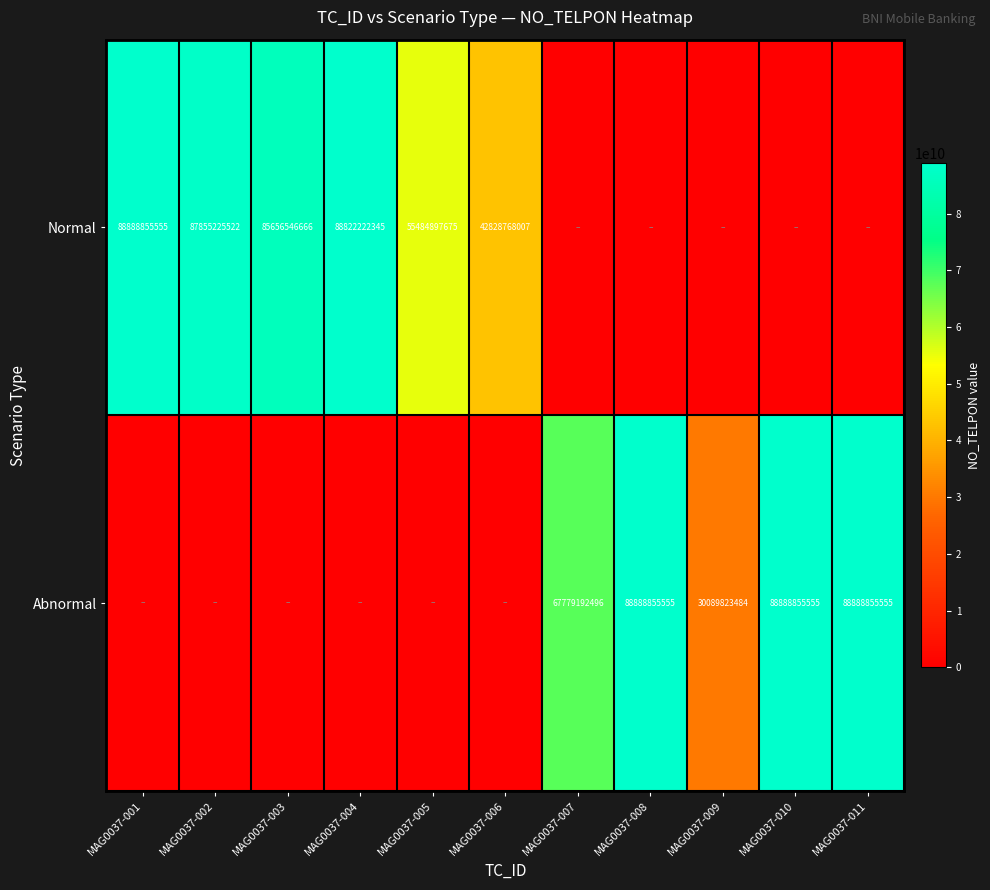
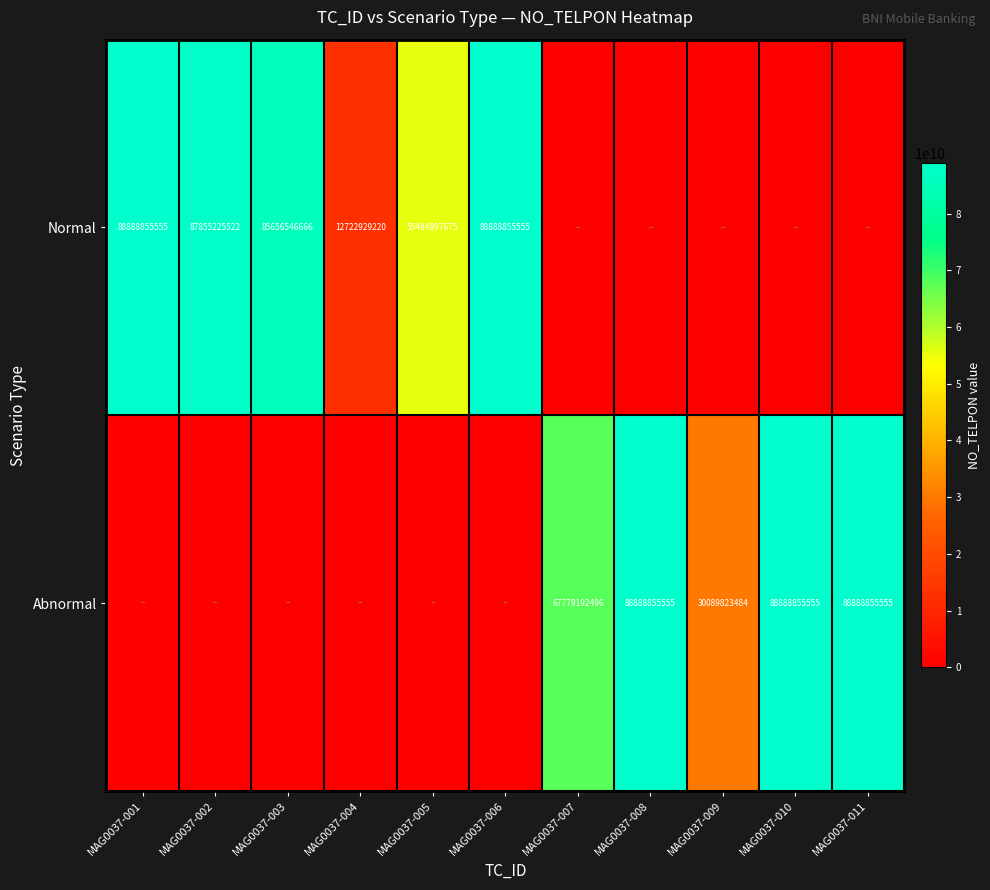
  {
    "Normal": {
      "MAG0037-001": 88888855555,
      "MAG0037-002": 87855225522,
      "MAG0037-003": 85656546666,
-     "MAG0037-004": 88822222345,
+     "MAG0037-004": 12722929220,
      "MAG0037-005": 55484897675,
-     "MAG0037-006": 42828768007
+     "MAG0037-006": 88888855555
    },
    "Abnormal": {
      "MAG0037-007": 67779192496,
      "MAG0037-008": 88888855555,
      "MAG0037-009": 30089823484,
      "MAG0037-010": 88888855555,
      "MAG0037-011": 88888855555
    }
  }
